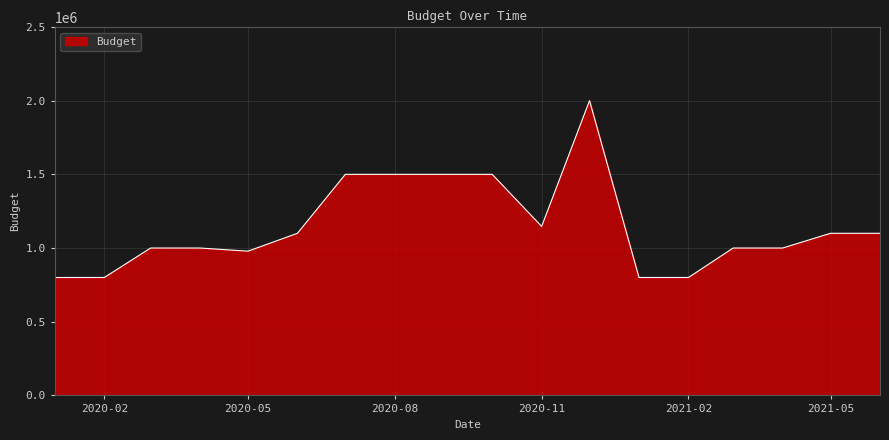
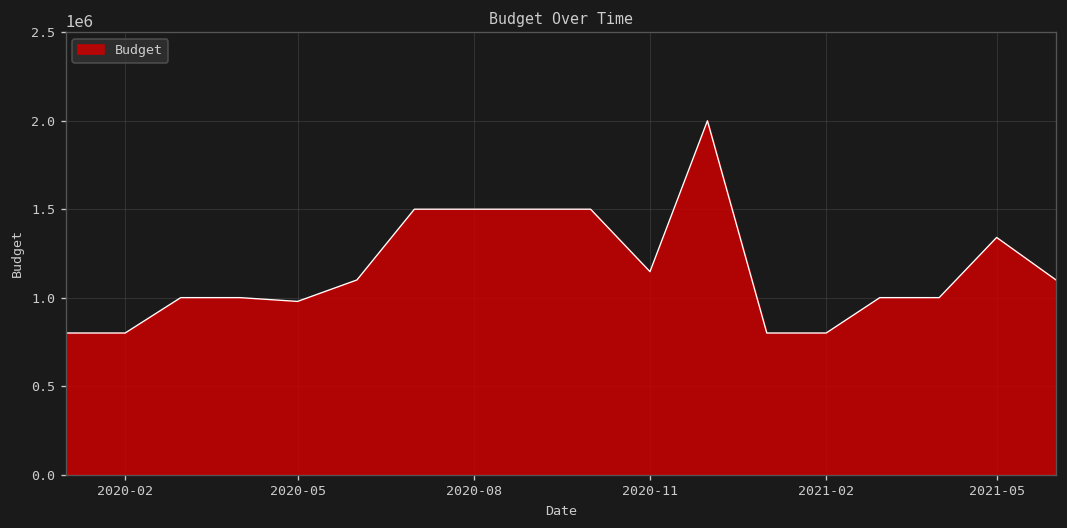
  {
    "2020-02": 800000,
    "2020-05": 980000,
    "2020-08": 1500000,
    "2020-11": 1150000,
    "2021-02": 800000,
-   "2021-05": 1100000
+   "2021-05": 1340000
  }
